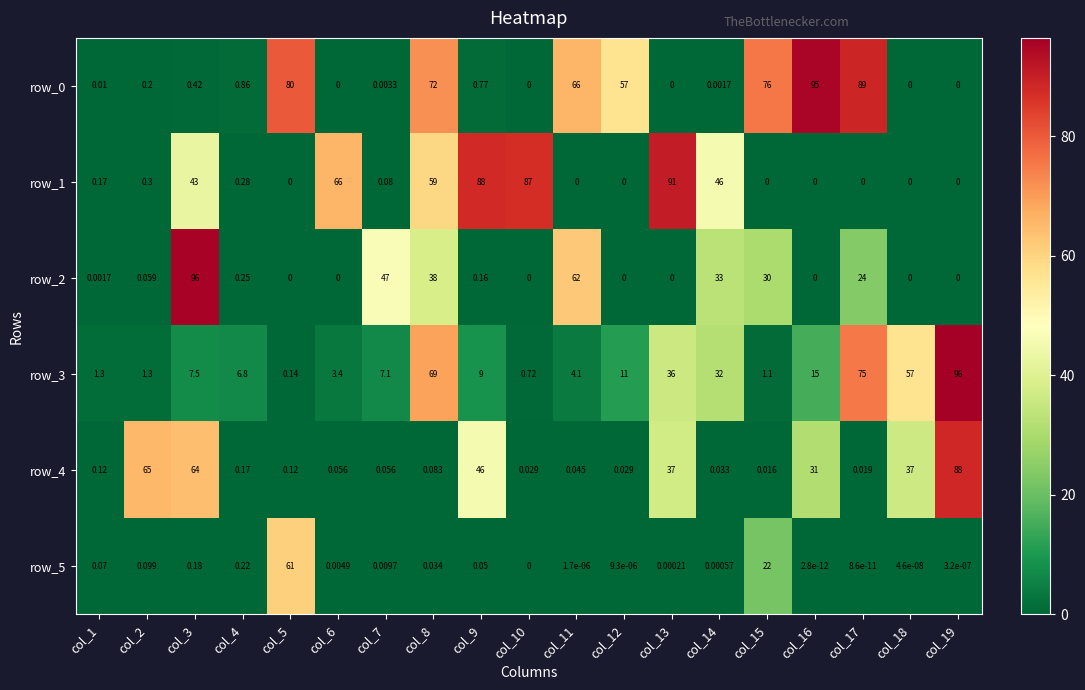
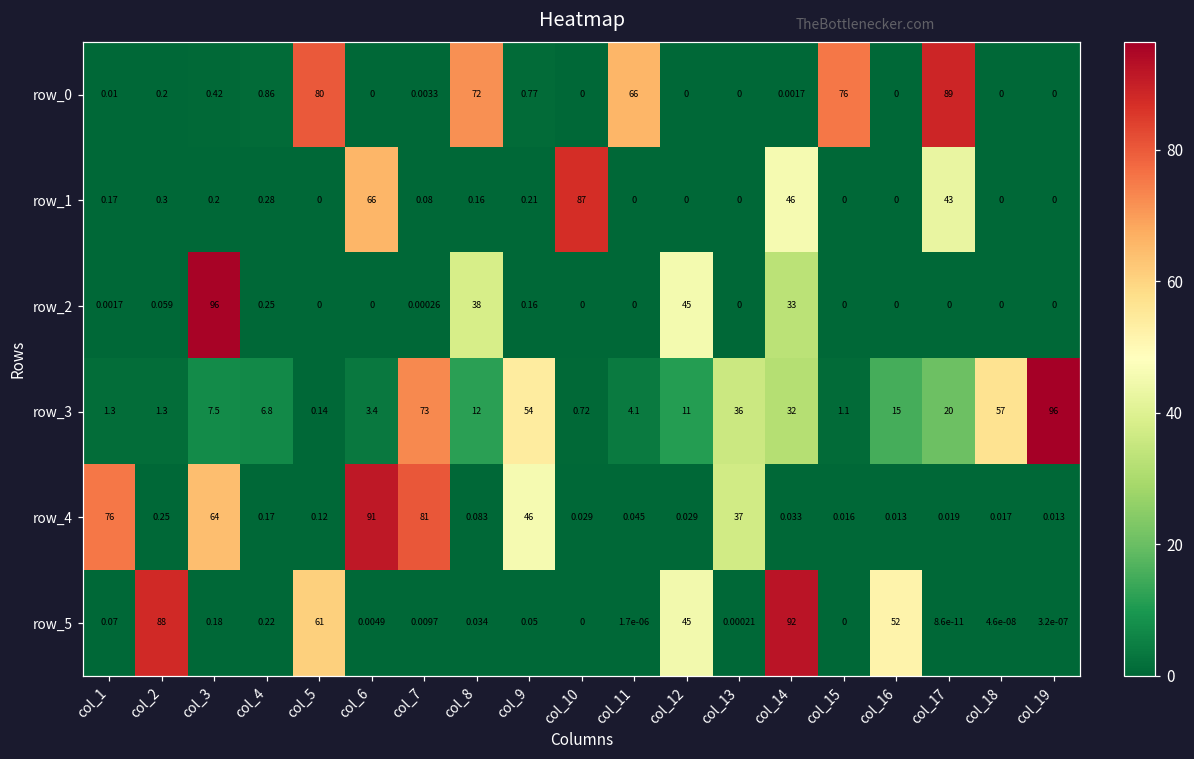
  {
    "row_0": {
      "col_1": "0.01",
      "col_2": "0.2",
      "col_3": "0.42",
      "col_4": "0.86",
      "col_5": "80",
      "col_6": "0",
      "col_7": "0.0033",
      "col_8": "72",
      "col_9": "0.77",
      "col_10": "0",
      "col_11": "66",
-     "col_12": "57",
+     "col_12": "0",
      "col_13": "0",
      "col_14": "0.0017",
      "col_15": "76",
-     "col_16": "95",
+     "col_16": "0",
      "col_17": "89",
      "col_18": "0",
      "col_19": "0"
    },
    "row_1": {
      "col_1": "0.17",
      "col_2": "0.3",
-     "col_3": "43",
+     "col_3": "0.2",
      "col_4": "0.28",
      "col_5": "0",
      "col_6": "66",
      "col_7": "0.08",
-     "col_8": "59",
-     "col_9": "88",
+     "col_8": "0.16",
+     "col_9": "0.21",
      "col_10": "87",
      "col_11": "0",
      "col_12": "0",
-     "col_13": "91",
+     "col_13": "0",
      "col_14": "46",
      "col_15": "0",
      "col_16": "0",
-     "col_17": "0",
+     "col_17": "43",
      "col_18": "0",
      "col_19": "0"
    },
    "row_2": {
      "col_1": "0.0017",
      "col_2": "0.059",
      "col_3": "96",
      "col_4": "0.25",
      "col_5": "0",
      "col_6": "0",
-     "col_7": "47",
+     "col_7": "0.00026",
      "col_8": "38",
      "col_9": "0.16",
      "col_10": "0",
-     "col_11": "62",
-     "col_12": "0",
+     "col_11": "0",
+     "col_12": "45",
      "col_13": "0",
      "col_14": "33",
-     "col_15": "30",
+     "col_15": "0",
      "col_16": "0",
-     "col_17": "24",
+     "col_17": "0",
      "col_18": "0",
      "col_19": "0"
    },
    "row_3": {
      "col_1": "1.3",
      "col_2": "1.3",
      "col_3": "7.5",
      "col_4": "6.8",
      "col_5": "0.14",
      "col_6": "3.4",
-     "col_7": "7.1",
-     "col_8": "69",
-     "col_9": "9",
+     "col_7": "73",
+     "col_8": "12",
+     "col_9": "54",
      "col_10": "0.72",
      "col_11": "4.1",
      "col_12": "11",
      "col_13": "36",
      "col_14": "32",
      "col_15": "1.1",
      "col_16": "15",
-     "col_17": "75",
+     "col_17": "20",
      "col_18": "57",
      "col_19": "96"
    },
    "row_4": {
-     "col_1": "0.12",
-     "col_2": "65",
+     "col_1": "76",
+     "col_2": "0.25",
      "col_3": "64",
      "col_4": "0.17",
      "col_5": "0.12",
-     "col_6": "0.056",
-     "col_7": "0.056",
+     "col_6": "91",
+     "col_7": "81",
      "col_8": "0.083",
      "col_9": "46",
      "col_10": "0.029",
      "col_11": "0.045",
      "col_12": "0.029",
      "col_13": "37",
      "col_14": "0.033",
      "col_15": "0.016",
-     "col_16": "31",
+     "col_16": "0.013",
      "col_17": "0.019",
-     "col_18": "37",
-     "col_19": "88"
+     "col_18": "0.017",
+     "col_19": "0.013"
    },
    "row_5": {
      "col_1": "0.07",
-     "col_2": "0.099",
+     "col_2": "88",
      "col_3": "0.18",
      "col_4": "0.22",
      "col_5": "61",
      "col_6": "0.0049",
      "col_7": "0.0097",
      "col_8": "0.034",
      "col_9": "0.05",
      "col_10": "0",
      "col_11": "1.7e-06",
-     "col_12": "9.3e-06",
+     "col_12": "45",
      "col_13": "0.00021",
-     "col_14": "0.00057",
-     "col_15": "22",
-     "col_16": "2.8e-12",
+     "col_14": "92",
+     "col_15": "0",
+     "col_16": "52",
      "col_17": "8.6e-11",
      "col_18": "4.6e-08",
      "col_19": "3.2e-07"
    }
  }
